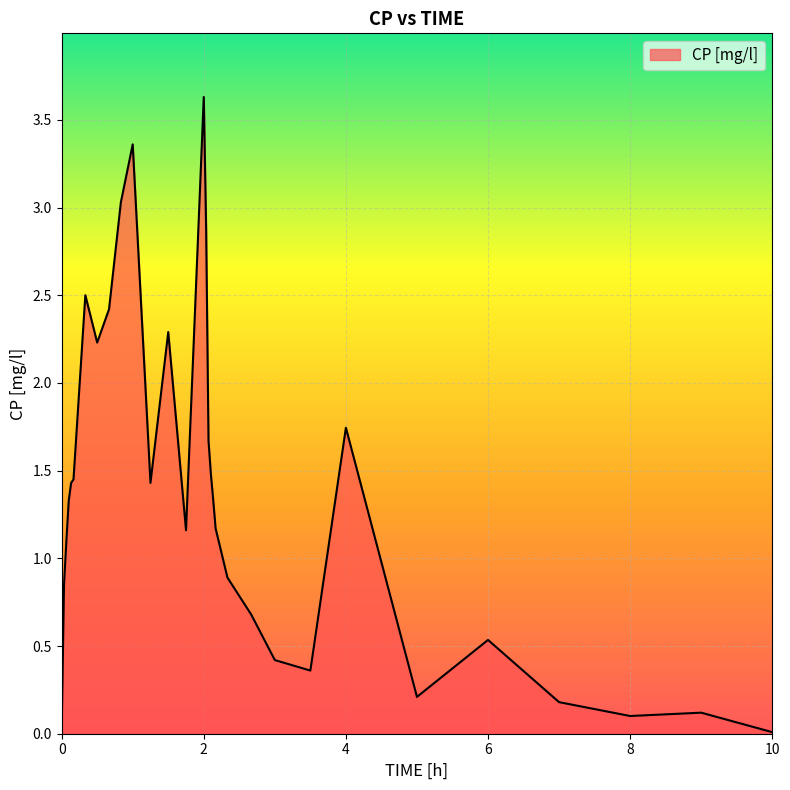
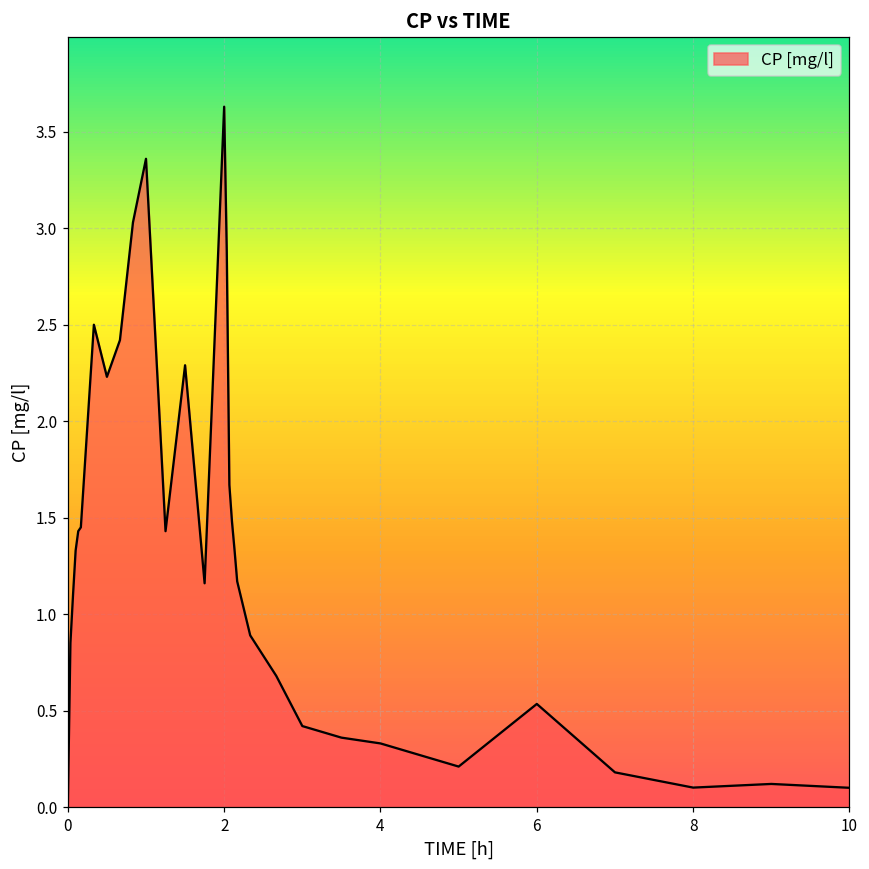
  {
    "0": 0.00,
    "2": 3.63,
-   "4": 1.74,
+   "4": 0.33,
    "6": 0.53,
    "8": 0.10,
-   "10": 0.01
+   "10": 0.10
  }
